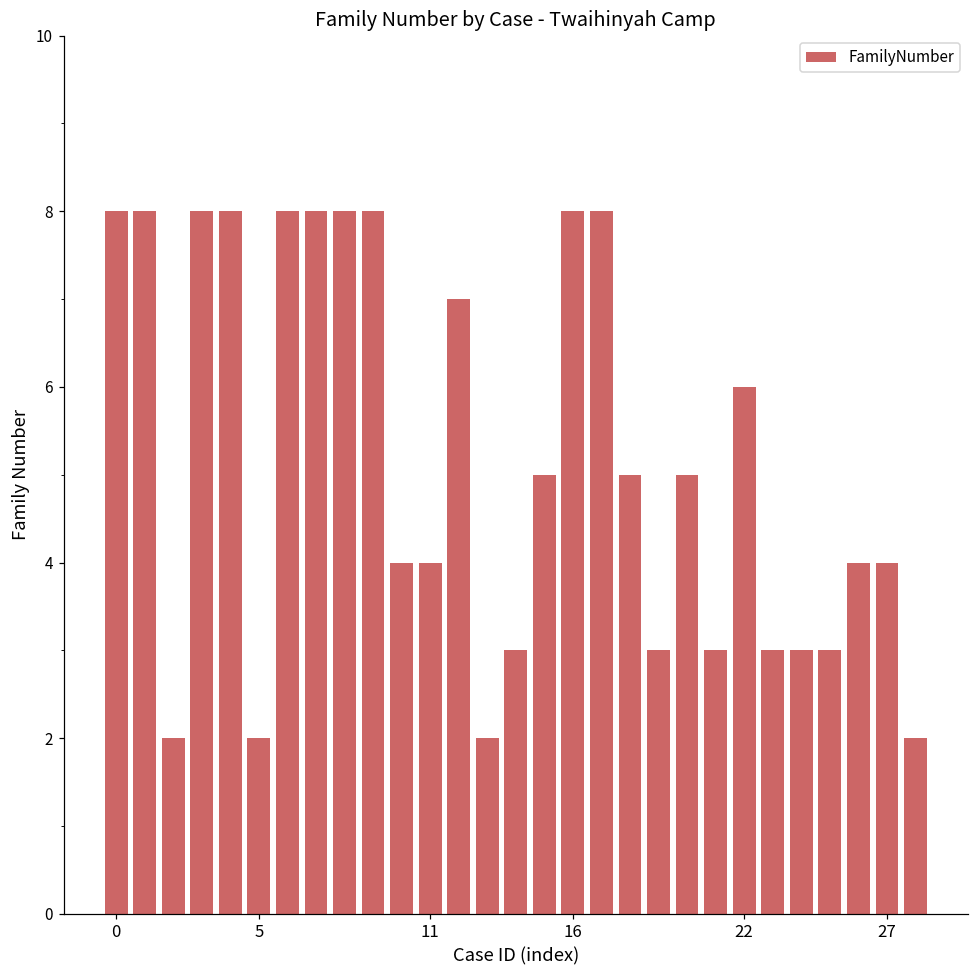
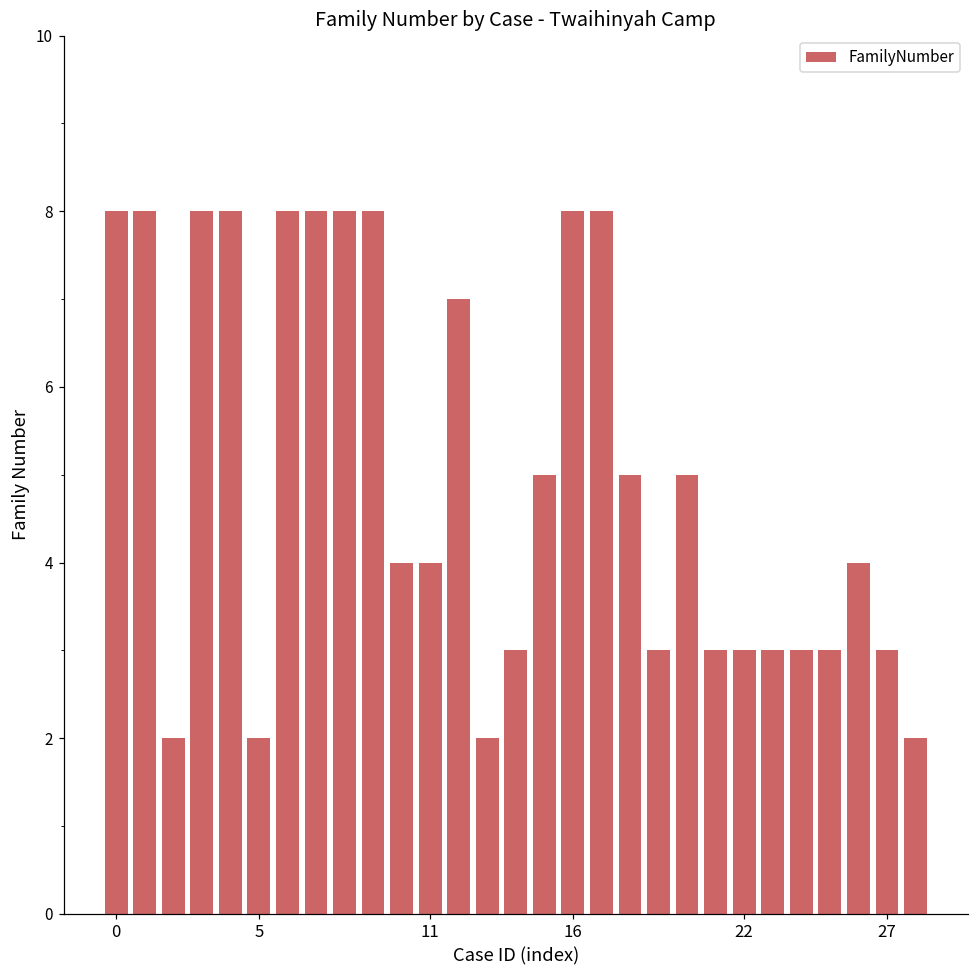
  {
    "0": 8,
    "5": 2,
    "11": 4,
    "16": 8,
-   "22": 6,
-   "27": 4
+   "22": 3,
+   "27": 3
  }
